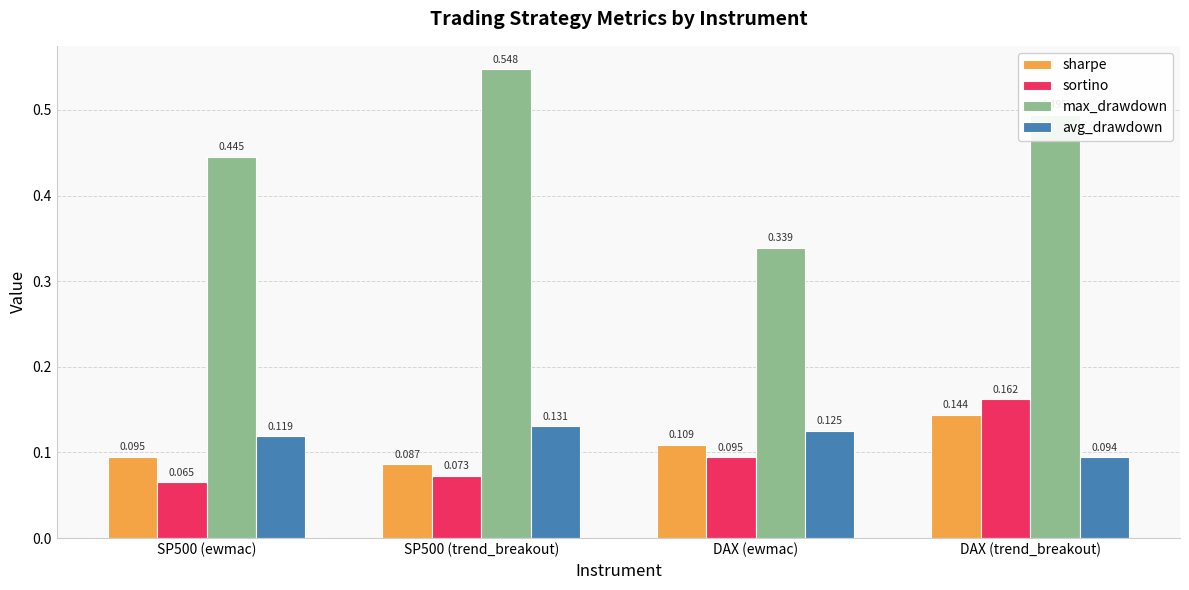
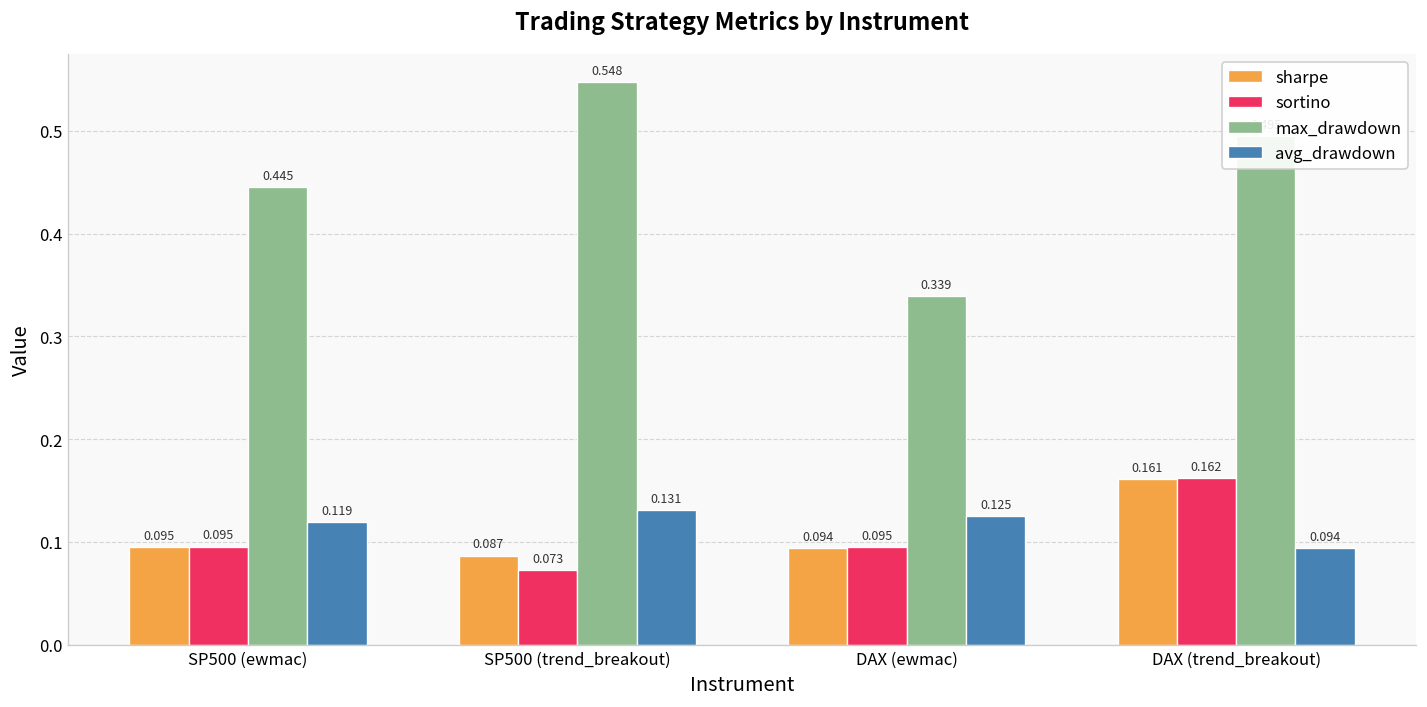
  {
    "sharpe": {
      "SP500 (ewmac)": 0.095,
      "SP500 (trend_breakout)": 0.087,
-     "DAX (ewmac)": 0.109,
-     "DAX (trend_breakout)": 0.144
+     "DAX (ewmac)": 0.094,
+     "DAX (trend_breakout)": 0.161
    },
    "sortino": {
-     "SP500 (ewmac)": 0.065,
+     "SP500 (ewmac)": 0.095,
      "SP500 (trend_breakout)": 0.073,
      "DAX (ewmac)": 0.095,
      "DAX (trend_breakout)": 0.162
    },
    "max_drawdown": {
      "SP500 (ewmac)": 0.445,
      "SP500 (trend_breakout)": 0.548,
      "DAX (ewmac)": 0.339
    },
    "avg_drawdown": {
      "SP500 (ewmac)": 0.119,
      "SP500 (trend_breakout)": 0.131,
      "DAX (ewmac)": 0.125,
      "DAX (trend_breakout)": 0.094
    }
  }
